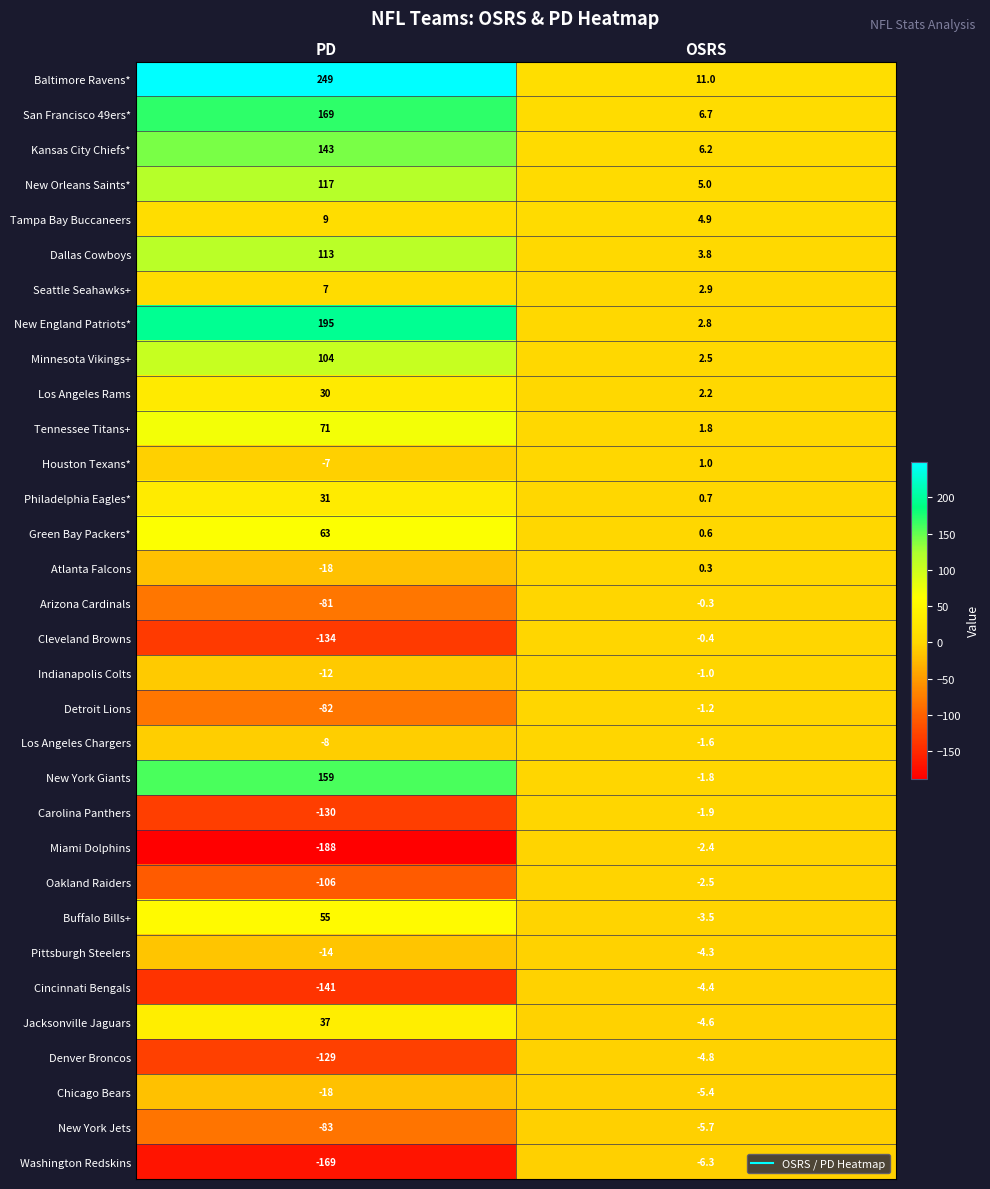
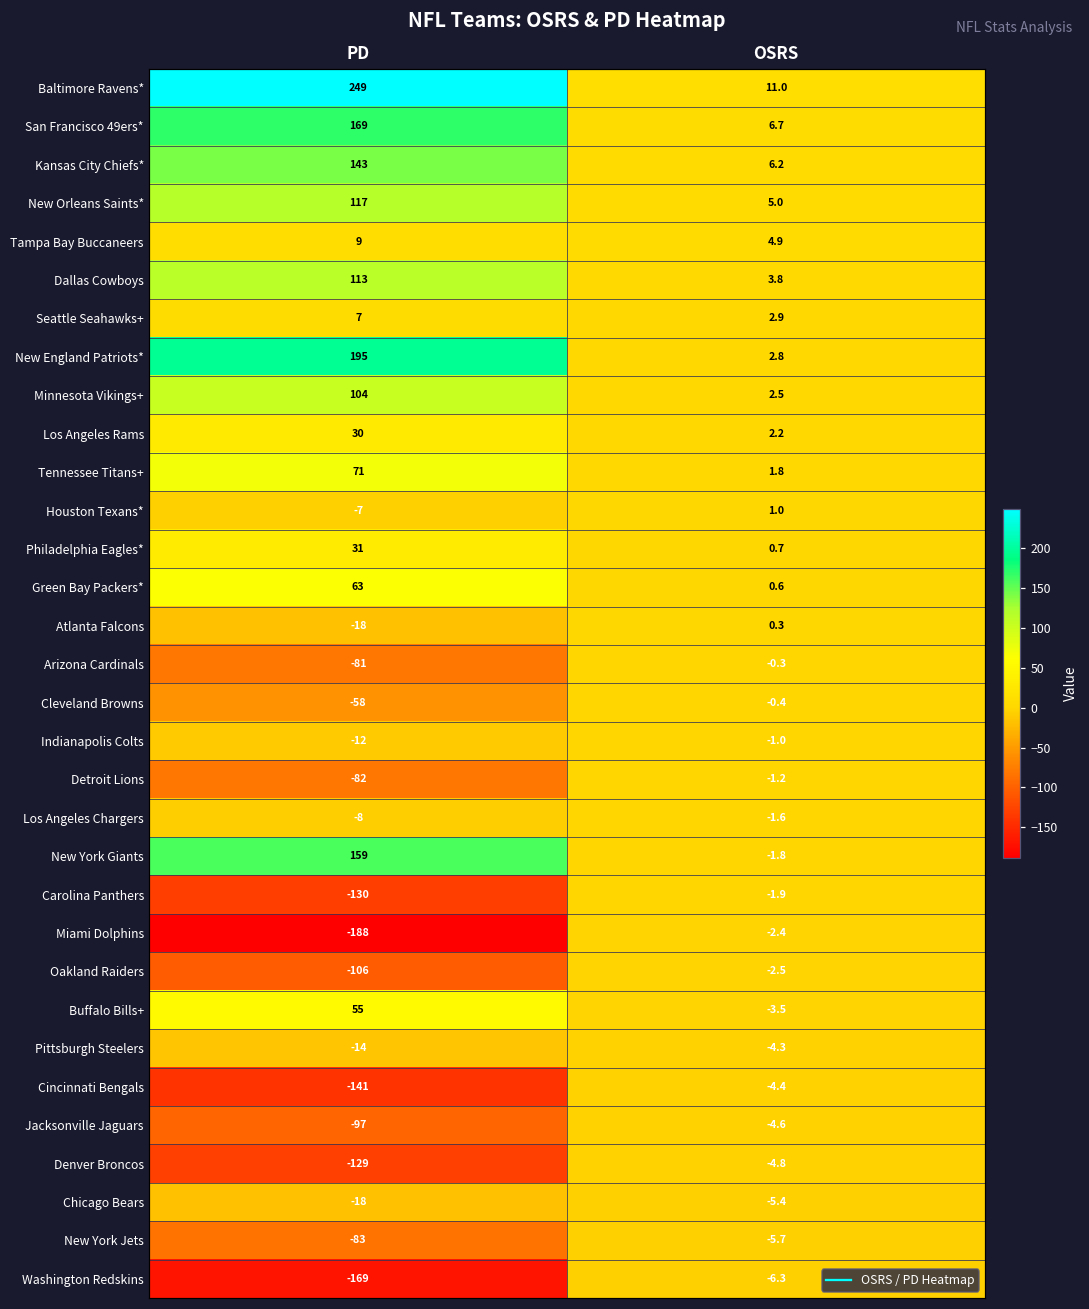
  {
    "Baltimore Ravens*": {
      "PD": 249,
      "OSRS": 11.0
    },
    "San Francisco 49ers*": {
      "PD": 169,
      "OSRS": 6.7
    },
    "Kansas City Chiefs*": {
      "PD": 143,
      "OSRS": 6.2
    },
    "New Orleans Saints*": {
      "PD": 117,
      "OSRS": 5.0
    },
    "Tampa Bay Buccaneers": {
      "PD": 9,
      "OSRS": 4.9
    },
    "Dallas Cowboys": {
      "PD": 113,
      "OSRS": 3.8
    },
    "Seattle Seahawks+": {
      "PD": 7,
      "OSRS": 2.9
    },
    "New England Patriots*": {
      "PD": 195,
      "OSRS": 2.8
    },
    "Minnesota Vikings+": {
      "PD": 104,
      "OSRS": 2.5
    },
    "Los Angeles Rams": {
      "PD": 30,
      "OSRS": 2.2
    },
    "Tennessee Titans+": {
      "PD": 71,
      "OSRS": 1.8
    },
    "Houston Texans*": {
      "PD": -7,
      "OSRS": 1.0
    },
    "Philadelphia Eagles*": {
      "PD": 31,
      "OSRS": 0.7
    },
    "Green Bay Packers*": {
      "PD": 63,
      "OSRS": 0.6
    },
    "Atlanta Falcons": {
      "PD": -18,
      "OSRS": 0.3
    },
    "Arizona Cardinals": {
      "PD": -81,
      "OSRS": -0.3
    },
    "Cleveland Browns": {
-     "PD": -134,
+     "PD": -58,
      "OSRS": -0.4
    },
    "Indianapolis Colts": {
      "PD": -12,
      "OSRS": -1.0
    },
    "Detroit Lions": {
      "PD": -82,
      "OSRS": -1.2
    },
    "Los Angeles Chargers": {
      "PD": -8,
      "OSRS": -1.6
    },
    "New York Giants": {
      "PD": 159,
      "OSRS": -1.8
    },
    "Carolina Panthers": {
      "PD": -130,
      "OSRS": -1.9
    },
    "Miami Dolphins": {
      "PD": -188,
      "OSRS": -2.4
    },
    "Oakland Raiders": {
      "PD": -106,
      "OSRS": -2.5
    },
    "Buffalo Bills+": {
      "PD": 55,
      "OSRS": -3.5
    },
    "Pittsburgh Steelers": {
      "PD": -14,
      "OSRS": -4.3
    },
    "Cincinnati Bengals": {
      "PD": -141,
      "OSRS": -4.4
    },
    "Jacksonville Jaguars": {
-     "PD": 37,
+     "PD": -97,
      "OSRS": -4.6
    },
    "Denver Broncos": {
      "PD": -129,
      "OSRS": -4.8
    },
    "Chicago Bears": {
      "PD": -18,
      "OSRS": -5.4
    },
    "New York Jets": {
      "PD": -83,
      "OSRS": -5.7
    },
    "Washington Redskins": {
      "PD": -169,
      "OSRS": -6.3
    }
  }
